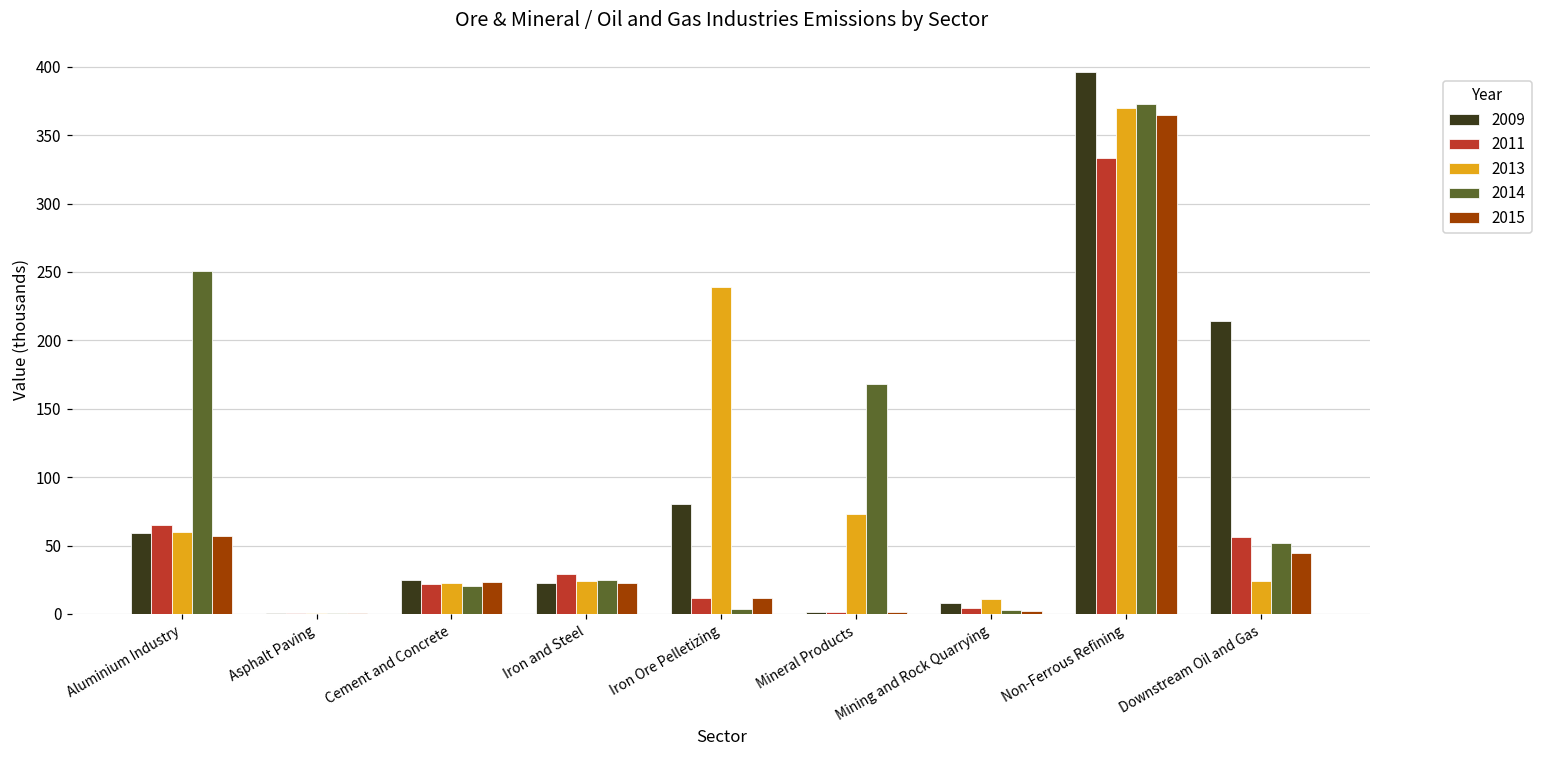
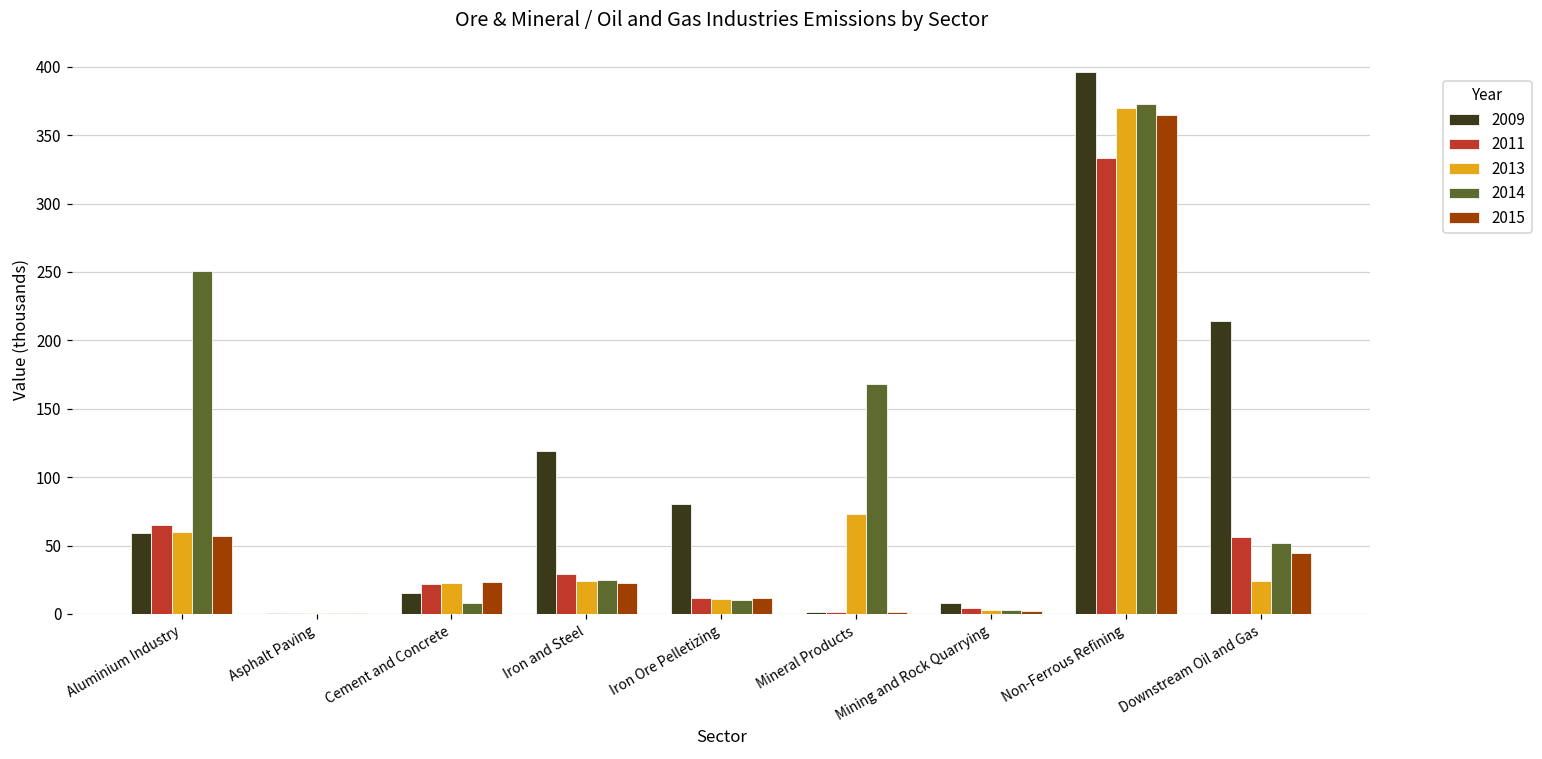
  {
    "2009": {
      "Aluminium Industry": 59,
-     "Cement and Concrete": 25,
-     "Iron and Steel": 22,
+     "Cement and Concrete": 15,
+     "Iron and Steel": 119,
      "Iron Ore Pelletizing": 80,
      "Mining and Rock Quarrying": 8,
      "Non-Ferrous Refining": 396,
      "Downstream Oil and Gas": 214
    },
    "2013": {
      "Aluminium Industry": 60,
      "Cement and Concrete": 23,
      "Iron and Steel": 24,
-     "Iron Ore Pelletizing": 239,
+     "Iron Ore Pelletizing": 11,
      "Mineral Products": 73,
-     "Mining and Rock Quarrying": 11,
+     "Mining and Rock Quarrying": 3,
      "Non-Ferrous Refining": 370,
      "Downstream Oil and Gas": 24
    },
    "2014": {
      "Aluminium Industry": 251,
-     "Cement and Concrete": 20,
+     "Cement and Concrete": 8,
      "Iron and Steel": 25,
-     "Iron Ore Pelletizing": 3,
+     "Iron Ore Pelletizing": 10,
      "Mineral Products": 168,
      "Mining and Rock Quarrying": 3,
      "Non-Ferrous Refining": 373,
      "Downstream Oil and Gas": 52
    }
  }
